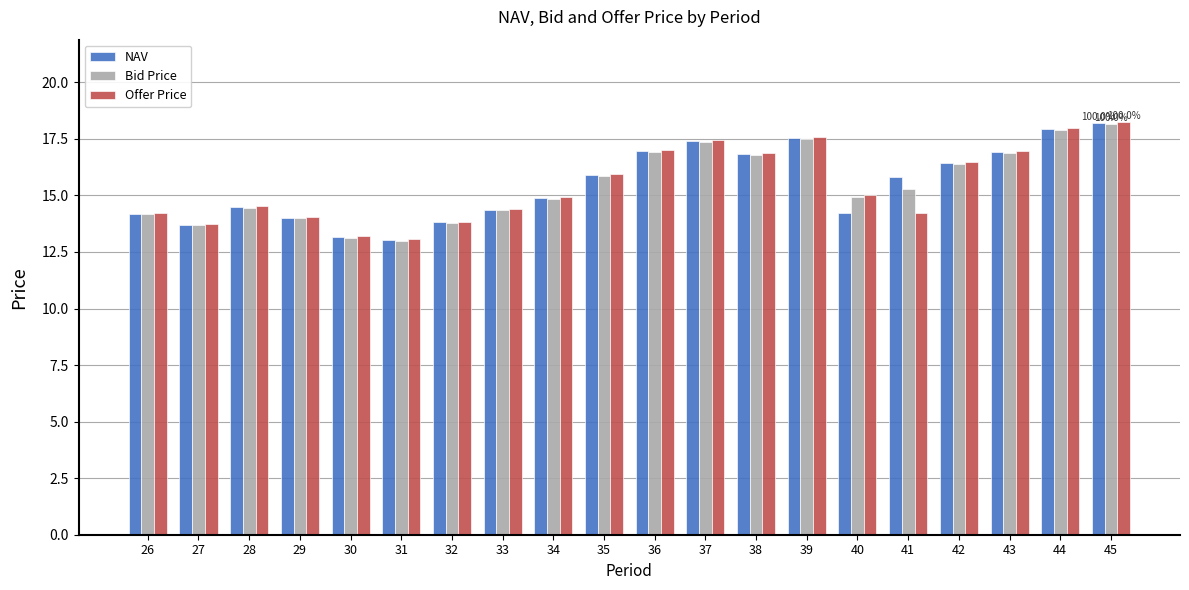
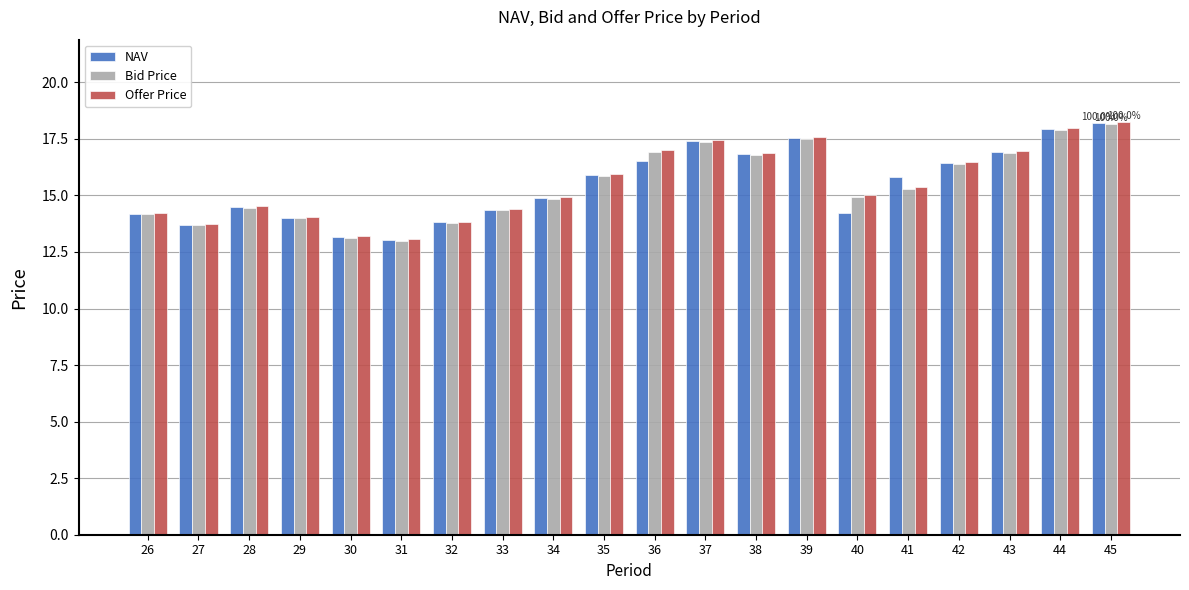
  {
    "NAV": {
      "26": 14.2,
      "27": 13.7,
      "28": 14.5,
      "29": 14.0,
      "30": 13.2,
      "31": 13.0,
      "32": 13.8,
      "33": 14.4,
      "34": 14.9,
      "35": 15.9,
-     "36": 17.0,
+     "36": 16.5,
      "37": 17.4,
      "38": 16.8,
      "39": 17.5,
      "40": 14.2,
      "41": 15.8,
      "42": 16.5,
      "43": 16.9,
      "44": 17.9
    },
    "Bid Price": {
      "26": 14.2,
      "27": 13.7,
      "28": 14.5,
      "29": 14.0,
      "30": 13.1,
      "31": 13.0,
      "32": 13.8,
      "33": 14.3,
      "34": 14.9,
      "35": 15.8,
      "36": 16.9,
      "37": 17.4,
      "38": 16.8,
      "39": 17.5,
      "40": 14.9,
      "41": 15.3,
      "42": 16.4,
      "43": 16.9,
      "44": 17.9,
      "45": 18.1
    },
    "Offer Price": {
      "26": 14.2,
      "27": 13.7,
      "28": 14.5,
      "29": 14.1,
      "30": 13.2,
      "31": 13.1,
      "32": 13.8,
      "33": 14.4,
      "34": 14.9,
      "35": 15.9,
      "36": 17.0,
      "37": 17.5,
      "38": 16.9,
      "39": 17.6,
      "40": 15.0,
-     "41": 14.2,
+     "41": 15.4,
      "42": 16.5,
      "43": 17.0,
      "44": 18.0
    }
  }
